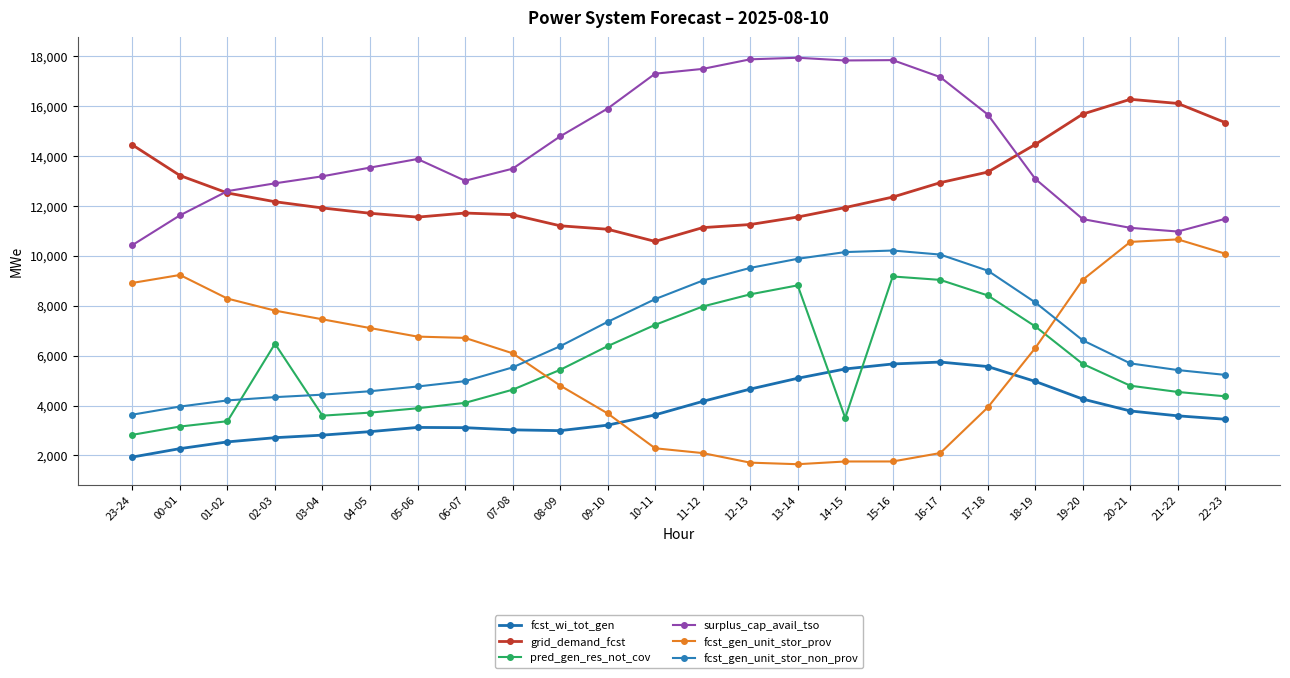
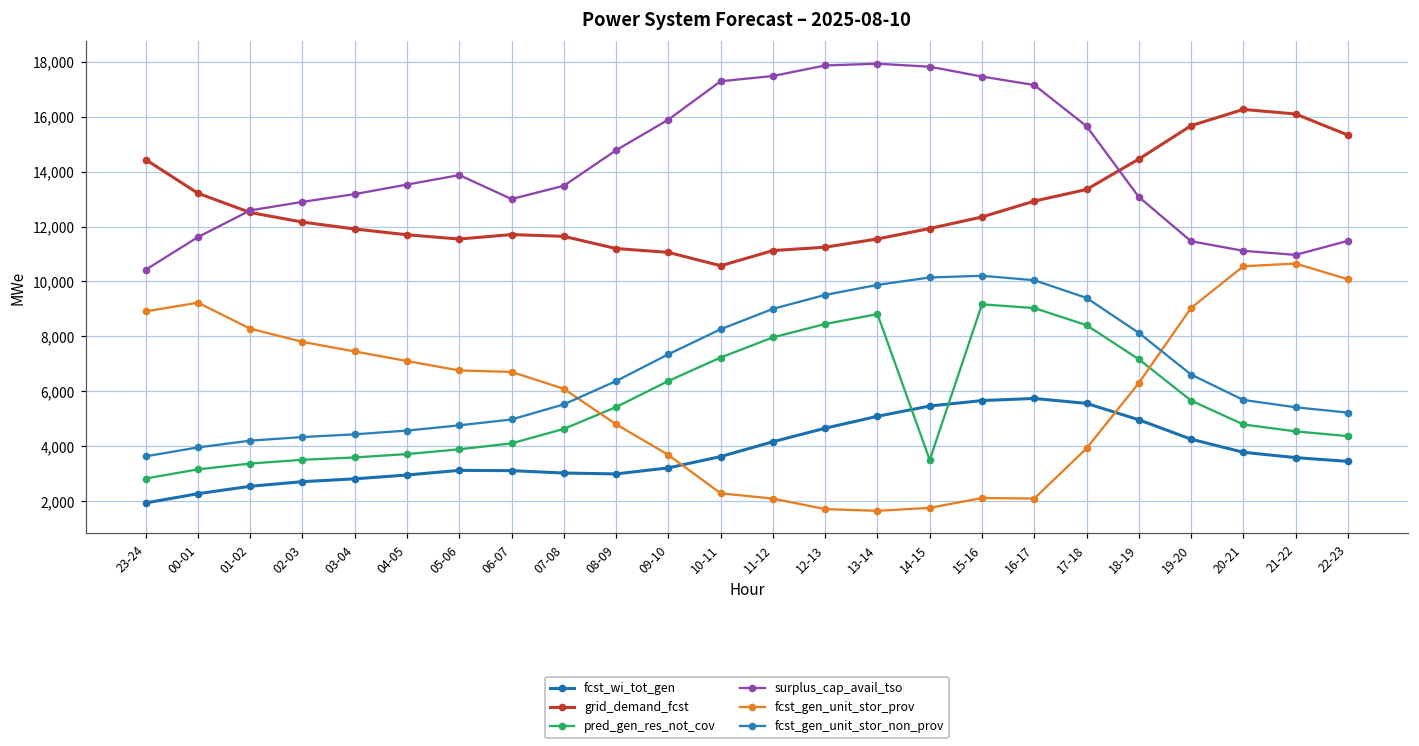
  {
    "grid_demand_fcst": {
      "23-24": "14,400",
      "00-01": "13,200",
      "02-03": "12,200",
      "03-04": "11,900",
      "04-05": "11,700",
      "05-06": "11,500",
      "06-07": "11,700",
      "07-08": "11,600",
      "08-09": "11,200",
      "09-10": "11,100",
      "10-11": "10,600",
      "11-12": "11,100",
      "12-13": "11,200",
      "13-14": "11,500",
      "14-15": "11,900",
      "15-16": "12,300",
      "16-17": "12,900",
      "17-18": "13,300",
      "18-19": "14,500",
      "19-20": "15,700",
      "20-21": "16,300",
      "21-22": "16,100",
      "22-23": "15,300"
    },
    "pred_gen_res_not_cov": {
      "23-24": "2,800",
      "00-01": "3,200",
      "01-02": "3,400",
-     "02-03": "6,500",
+     "02-03": "3,500",
      "03-04": "3,600",
      "04-05": "3,700",
      "05-06": "3,900",
      "06-07": "4,100",
      "07-08": "4,600",
      "08-09": "5,400",
      "09-10": "6,400",
      "10-11": "7,200",
      "11-12": "8,000",
      "12-13": "8,500",
      "13-14": "8,800",
      "14-15": "3,500",
      "15-16": "9,200",
      "16-17": "9,000",
      "17-18": "8,400",
      "18-19": "7,200",
      "19-20": "5,700",
      "20-21": "4,800",
      "21-22": "4,500",
      "22-23": "4,400"
    },
    "surplus_cap_avail_tso": {
      "23-24": "10,400",
      "00-01": "11,600",
      "02-03": "12,900",
      "03-04": "13,200",
      "04-05": "13,500",
      "05-06": "13,900",
      "06-07": "13,000",
      "07-08": "13,500",
      "08-09": "14,800",
      "09-10": "15,900",
      "10-11": "17,300",
      "11-12": "17,500",
      "12-13": "17,900",
      "13-14": "17,900",
      "14-15": "17,800",
-     "15-16": "17,800",
+     "15-16": "17,500",
      "16-17": "17,200",
      "17-18": "15,700",
      "18-19": "13,100",
      "19-20": "11,500",
      "20-21": "11,100",
      "21-22": "11,000",
      "22-23": "11,500"
    },
    "fcst_gen_unit_stor_prov": {
      "23-24": "8,900",
      "00-01": "9,200",
      "01-02": "8,300",
      "02-03": "7,800",
      "03-04": "7,500",
      "04-05": "7,100",
      "05-06": "6,800",
      "06-07": "6,700",
      "07-08": "6,100",
      "08-09": "4,800",
      "09-10": "3,700",
      "10-11": "2,300",
      "11-12": "2,100",
      "12-13": "1,700",
      "13-14": "1,600",
      "14-15": "1,800",
-     "15-16": "1,800",
+     "15-16": "2,100",
      "16-17": "2,100",
      "17-18": "3,900",
      "18-19": "6,300",
      "19-20": "9,000",
      "20-21": "10,600",
      "21-22": "10,700",
      "22-23": "10,100"
    }
  }
